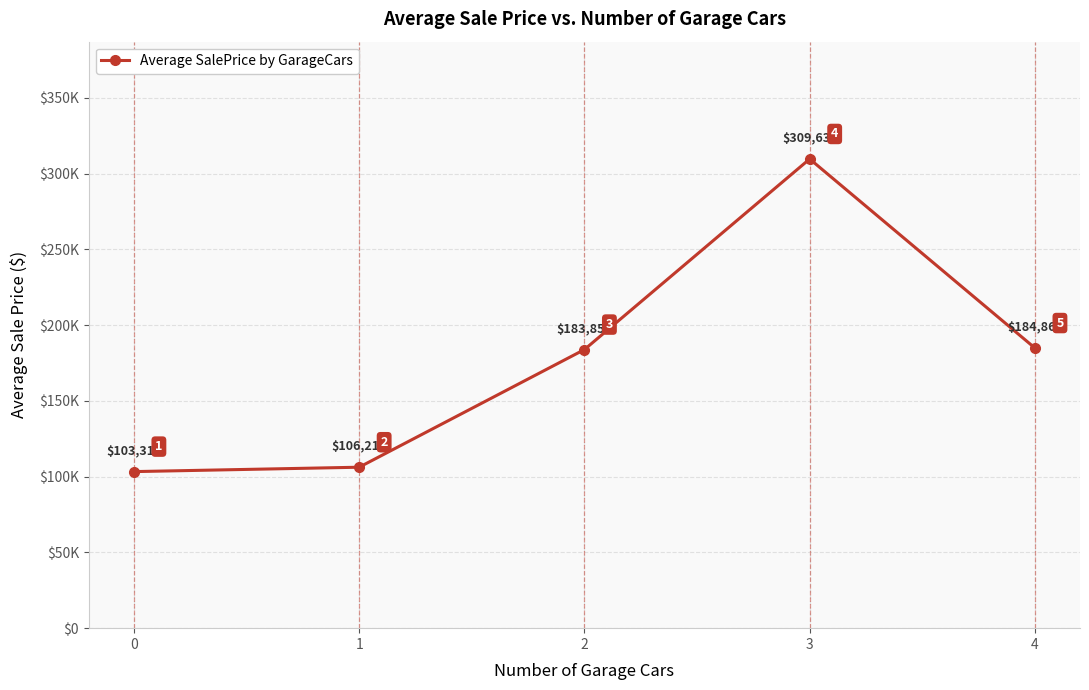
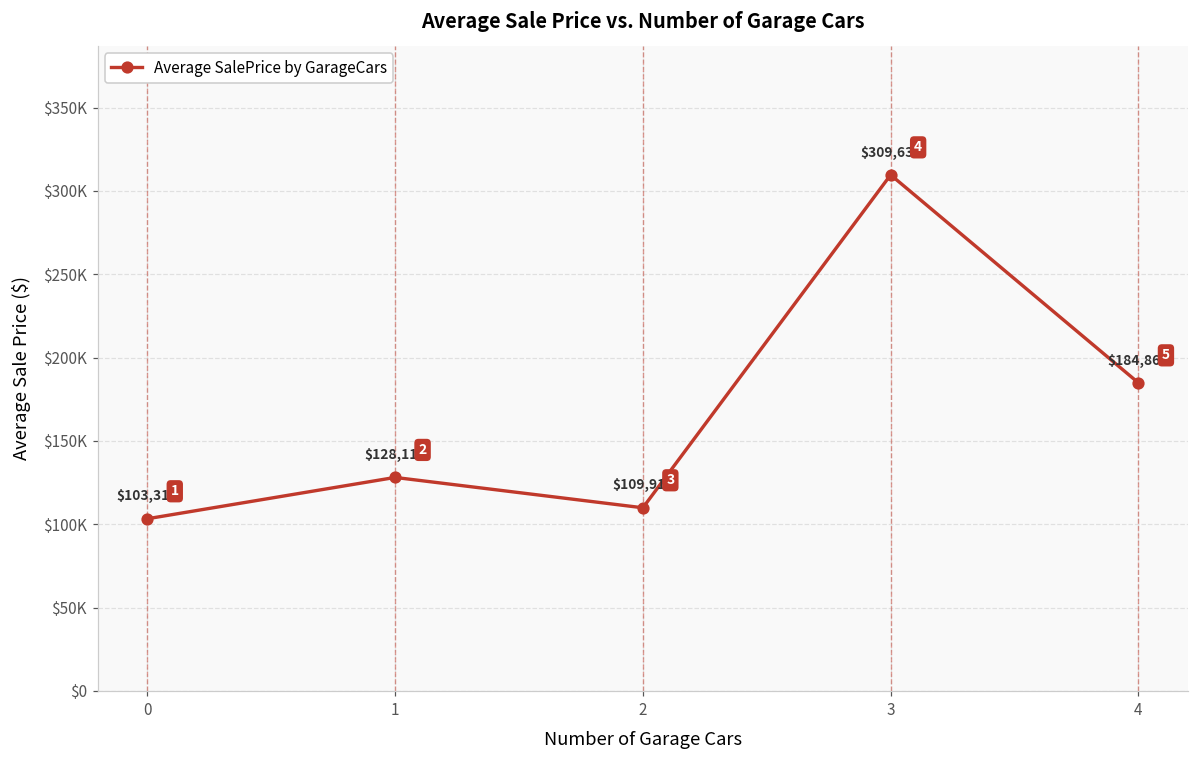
  {
-   "1": "$106,216",
-   "2": "$183,852"
+   "1": "$128,117",
+   "2": "$109,911"
  }
